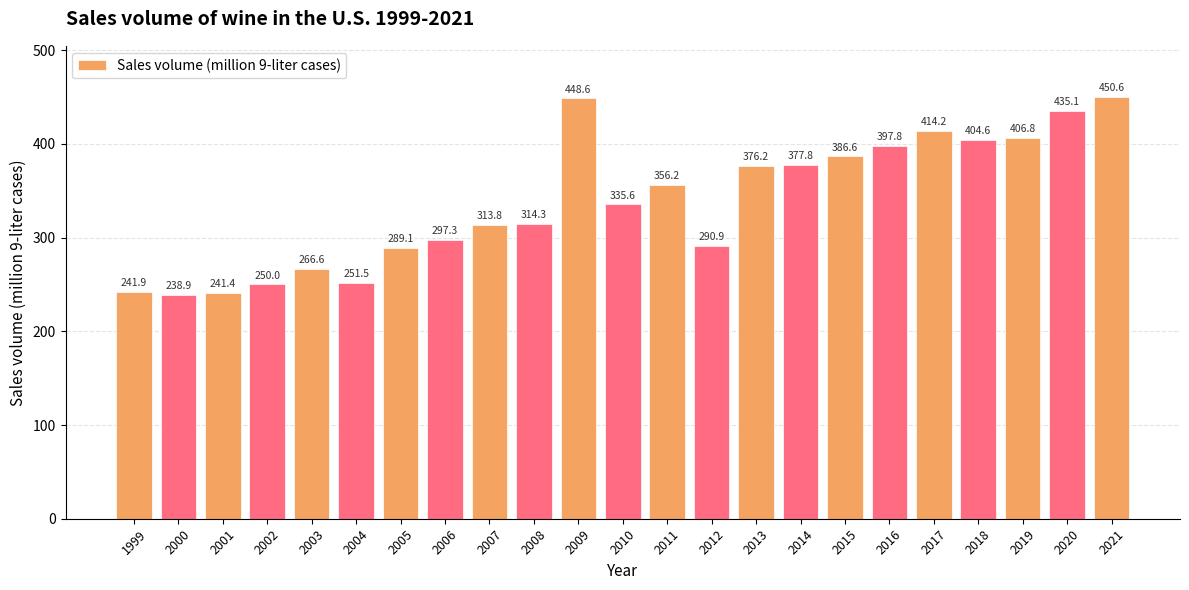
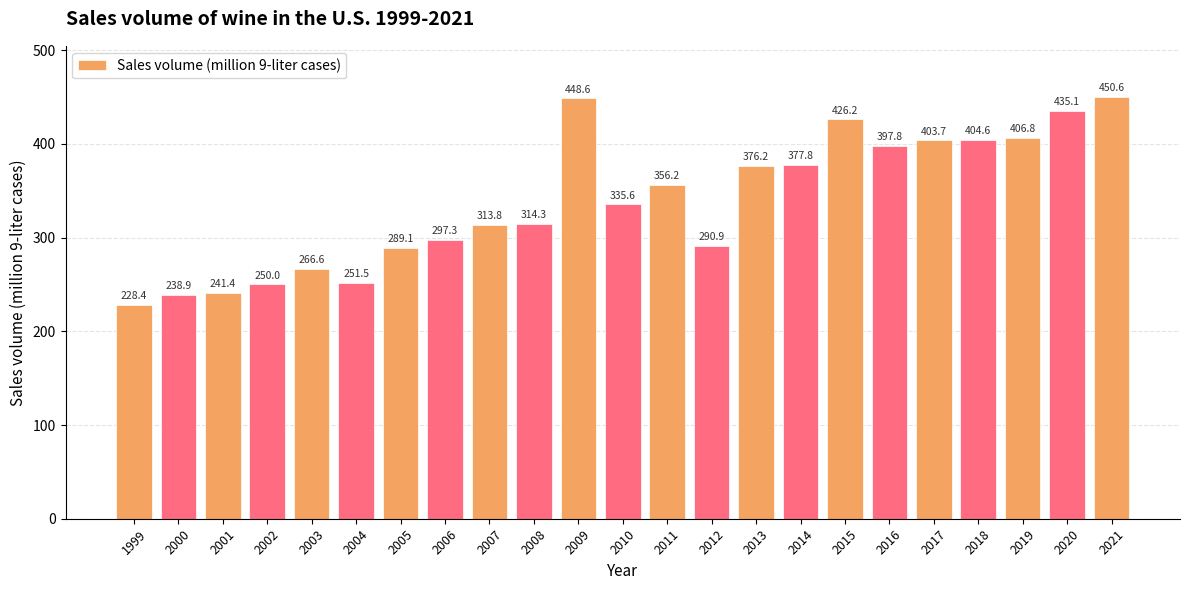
  {
-   "1999": 241.9,
+   "1999": 228.4,
    "2000": 238.9,
    "2001": 241.4,
    "2002": 250.0,
    "2003": 266.6,
    "2004": 251.5,
    "2005": 289.1,
    "2006": 297.3,
    "2007": 313.8,
    "2008": 314.3,
    "2009": 448.6,
    "2010": 335.6,
    "2011": 356.2,
    "2012": 290.9,
    "2013": 376.2,
    "2014": 377.8,
-   "2015": 386.6,
+   "2015": 426.2,
    "2016": 397.8,
-   "2017": 414.2,
+   "2017": 403.7,
    "2018": 404.6,
    "2019": 406.8,
    "2020": 435.1,
    "2021": 450.6
  }
